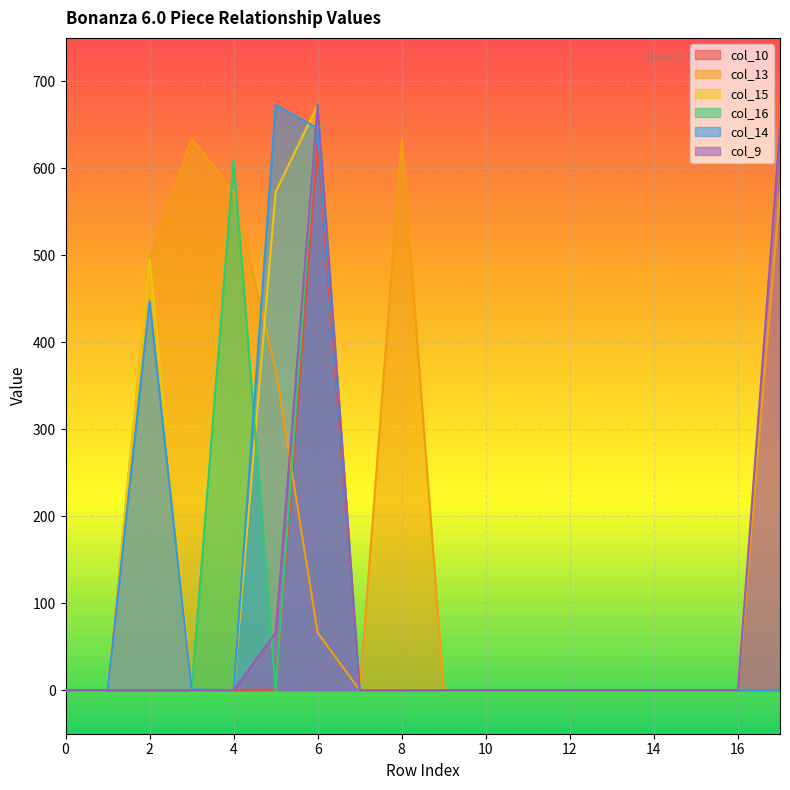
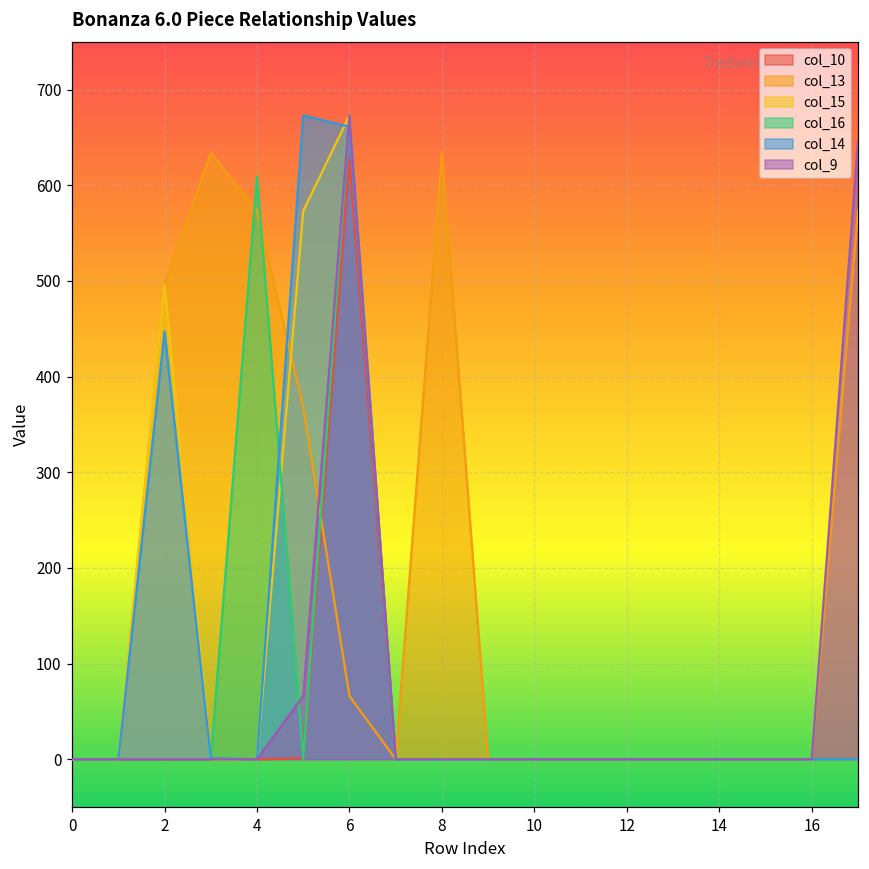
  {
    "col_10": {
      "6": 630
    },
    "col_16": {
      "4": 610
    },
    "col_14": {
      "2": 450,
-     "6": 650
+     "6": 660
    }
  }
